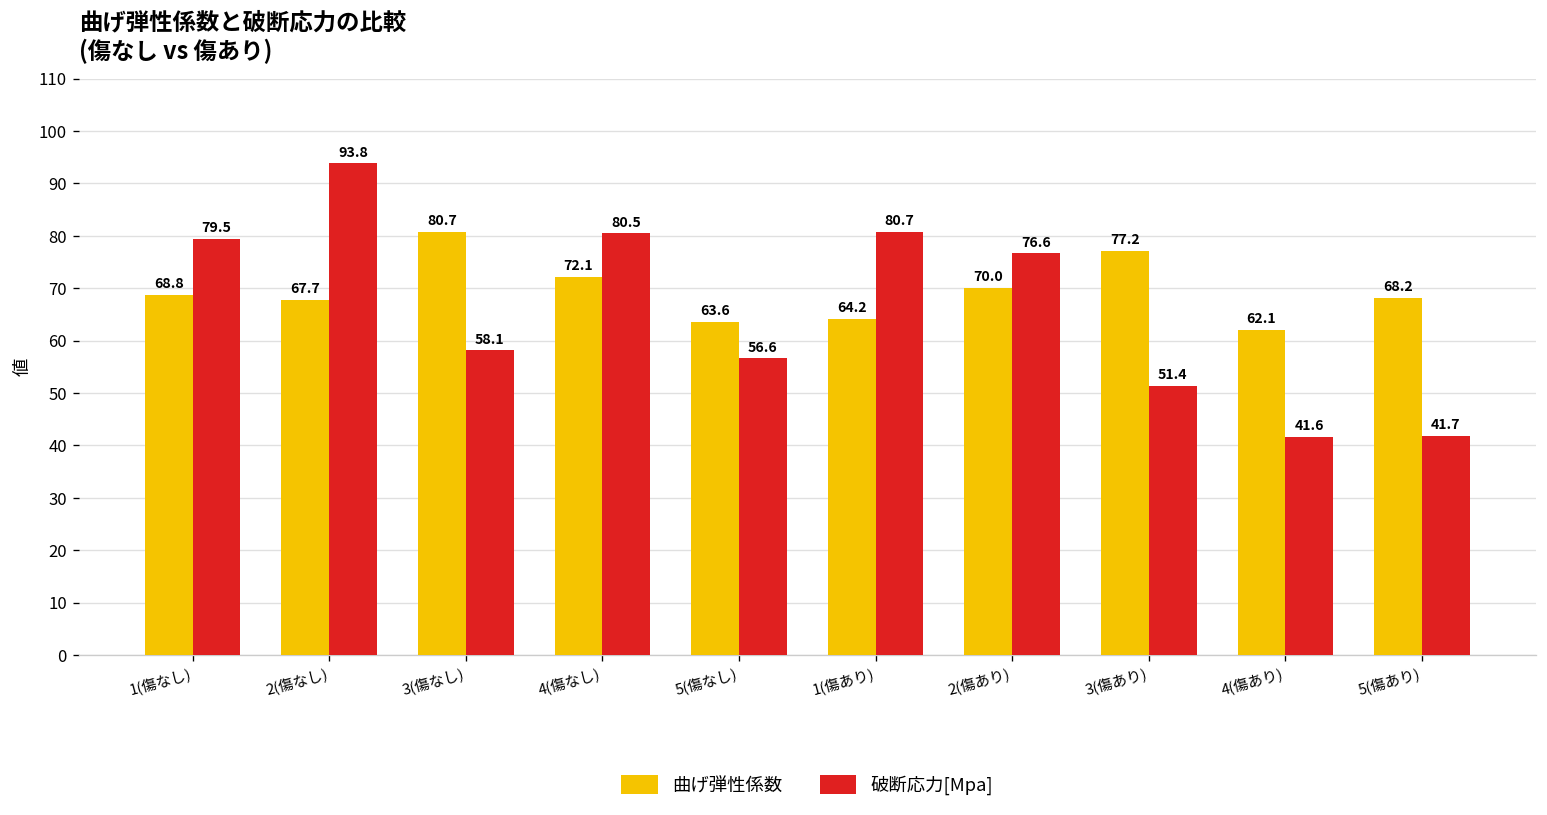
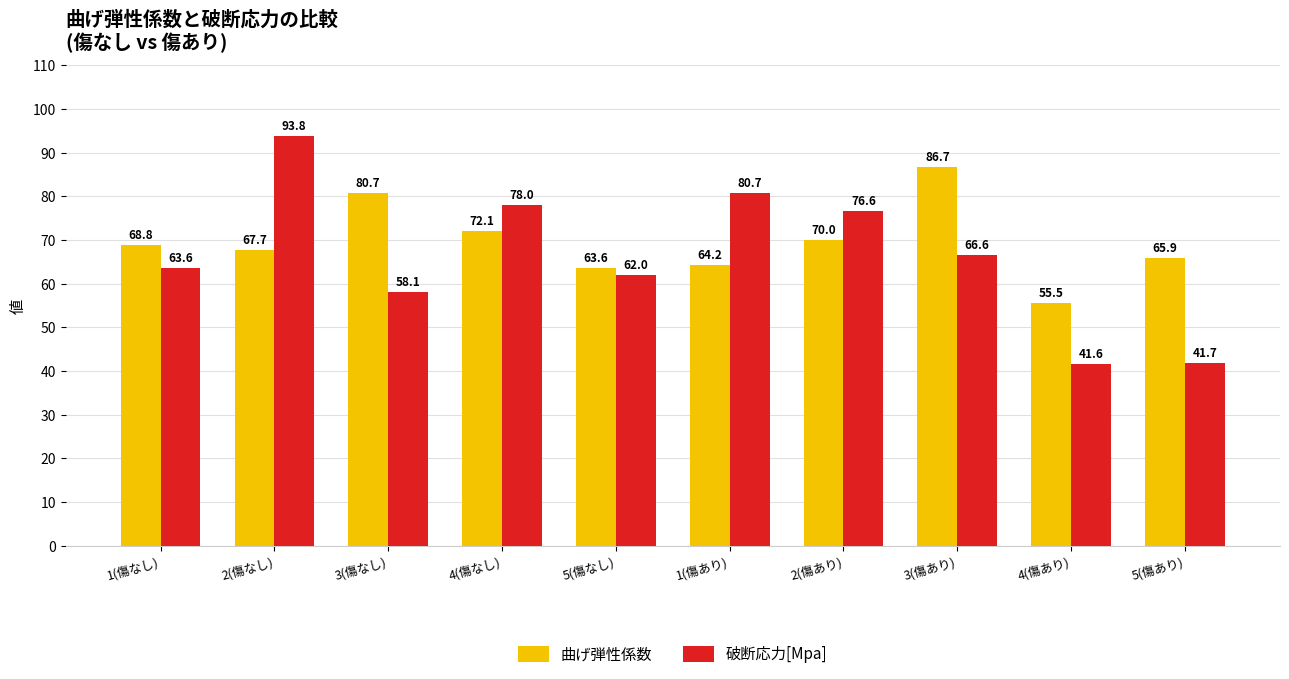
  {
    "曲げ弾性係数": {
      "1(傷なし)": 68.8,
      "2(傷なし)": 67.7,
      "3(傷なし)": 80.7,
      "4(傷なし)": 72.1,
      "5(傷なし)": 63.6,
      "1(傷あり)": 64.2,
      "2(傷あり)": 70.0,
-     "3(傷あり)": 77.2,
-     "4(傷あり)": 62.1,
-     "5(傷あり)": 68.2
+     "3(傷あり)": 86.7,
+     "4(傷あり)": 55.5,
+     "5(傷あり)": 65.9
    },
    "破断応力[Mpa]": {
-     "1(傷なし)": 79.5,
+     "1(傷なし)": 63.6,
      "2(傷なし)": 93.8,
      "3(傷なし)": 58.1,
-     "4(傷なし)": 80.5,
-     "5(傷なし)": 56.6,
+     "4(傷なし)": 78.0,
+     "5(傷なし)": 62.0,
      "1(傷あり)": 80.7,
      "2(傷あり)": 76.6,
-     "3(傷あり)": 51.4,
+     "3(傷あり)": 66.6,
      "4(傷あり)": 41.6,
      "5(傷あり)": 41.7
    }
  }
